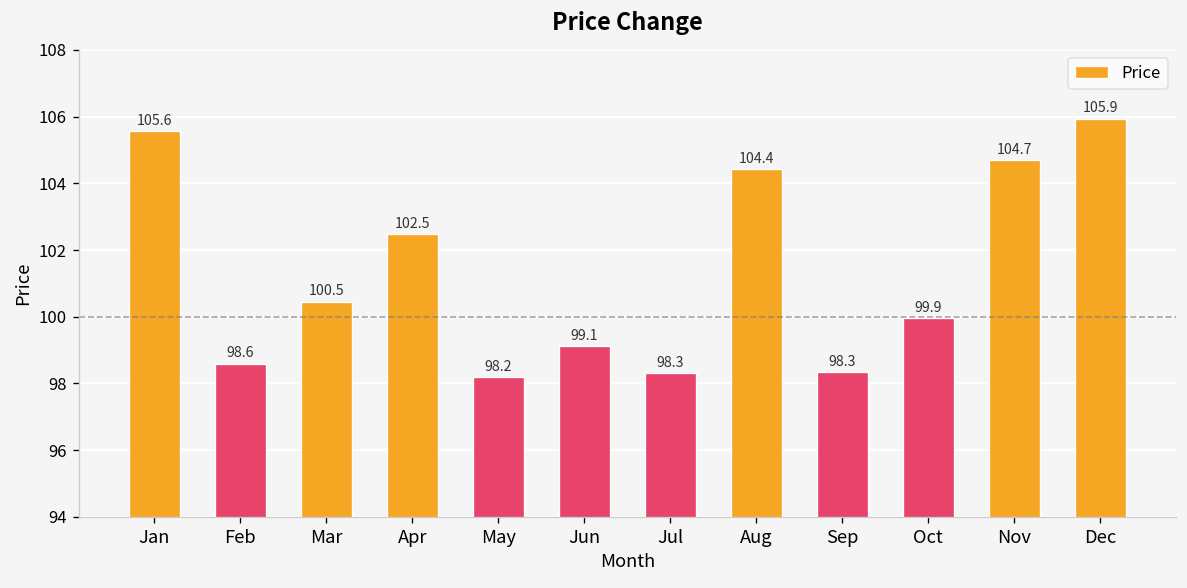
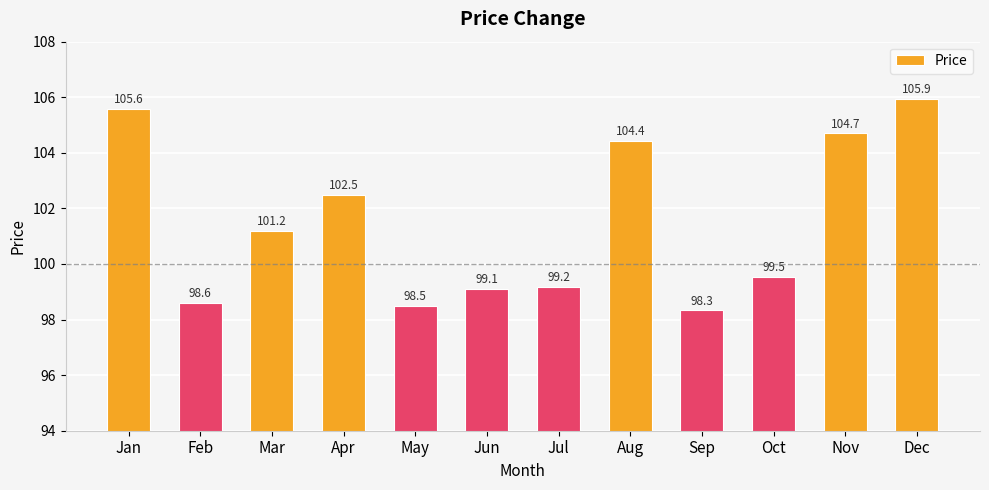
  {
    "Jan": 105.6,
    "Feb": 98.6,
-   "Mar": 100.5,
+   "Mar": 101.2,
    "Apr": 102.5,
-   "May": 98.2,
+   "May": 98.5,
    "Jun": 99.1,
-   "Jul": 98.3,
+   "Jul": 99.2,
    "Aug": 104.4,
    "Sep": 98.3,
-   "Oct": 99.9,
+   "Oct": 99.5,
    "Nov": 104.7,
    "Dec": 105.9
  }
